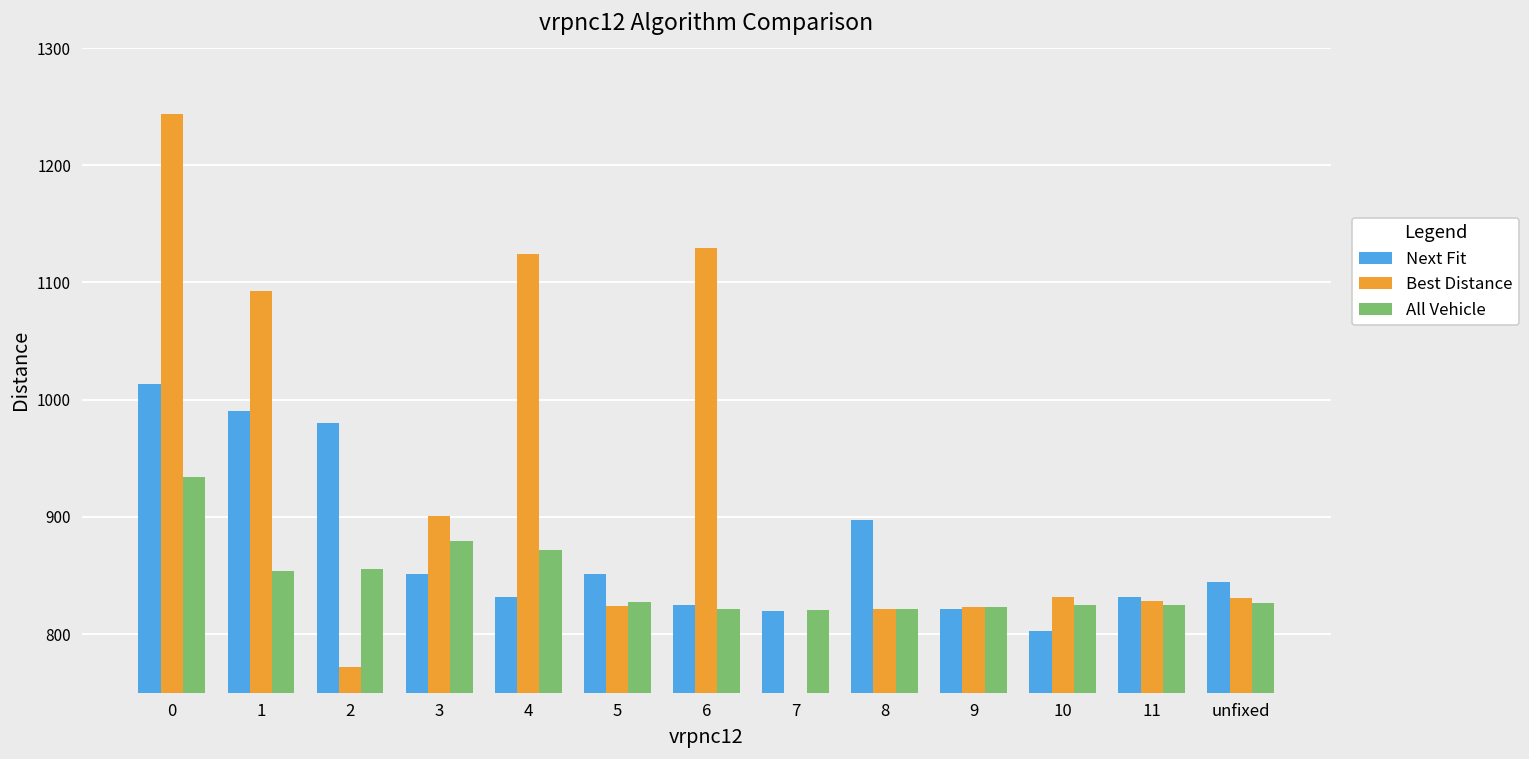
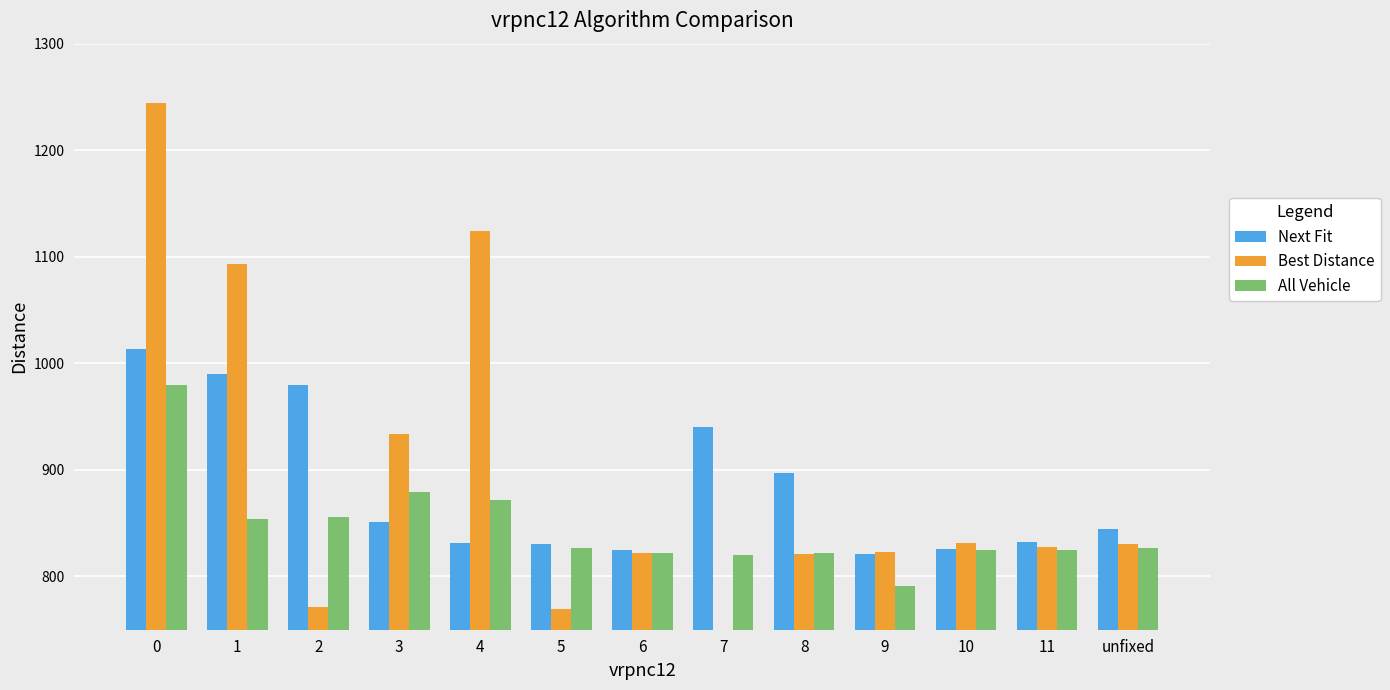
  {
    "Next Fit": {
      "0": 1013,
      "1": 990,
      "2": 980,
      "3": 851,
      "4": 832,
-     "5": 851,
+     "5": 830,
      "6": 824,
-     "7": 820,
+     "7": 940,
      "8": 897,
      "9": 821,
-     "10": 802,
+     "10": 825,
      "11": 832,
      "unfixed": 845
    },
    "Best Distance": {
      "0": 1244,
      "1": 1093,
      "2": 772,
-     "3": 901,
+     "3": 934,
      "4": 1124,
-     "5": 824,
-     "6": 1129,
+     "5": 770,
+     "6": 822,
      "8": 821,
      "9": 823,
      "10": 832,
      "11": 828,
      "unfixed": 831
    },
    "All Vehicle": {
-     "0": 934,
+     "0": 980,
      "1": 854,
      "2": 855,
      "3": 880,
      "4": 871,
      "5": 827,
      "6": 822,
      "7": 820,
      "8": 822,
-     "9": 823,
+     "9": 791,
      "10": 824,
      "11": 824,
      "unfixed": 827
    }
  }
